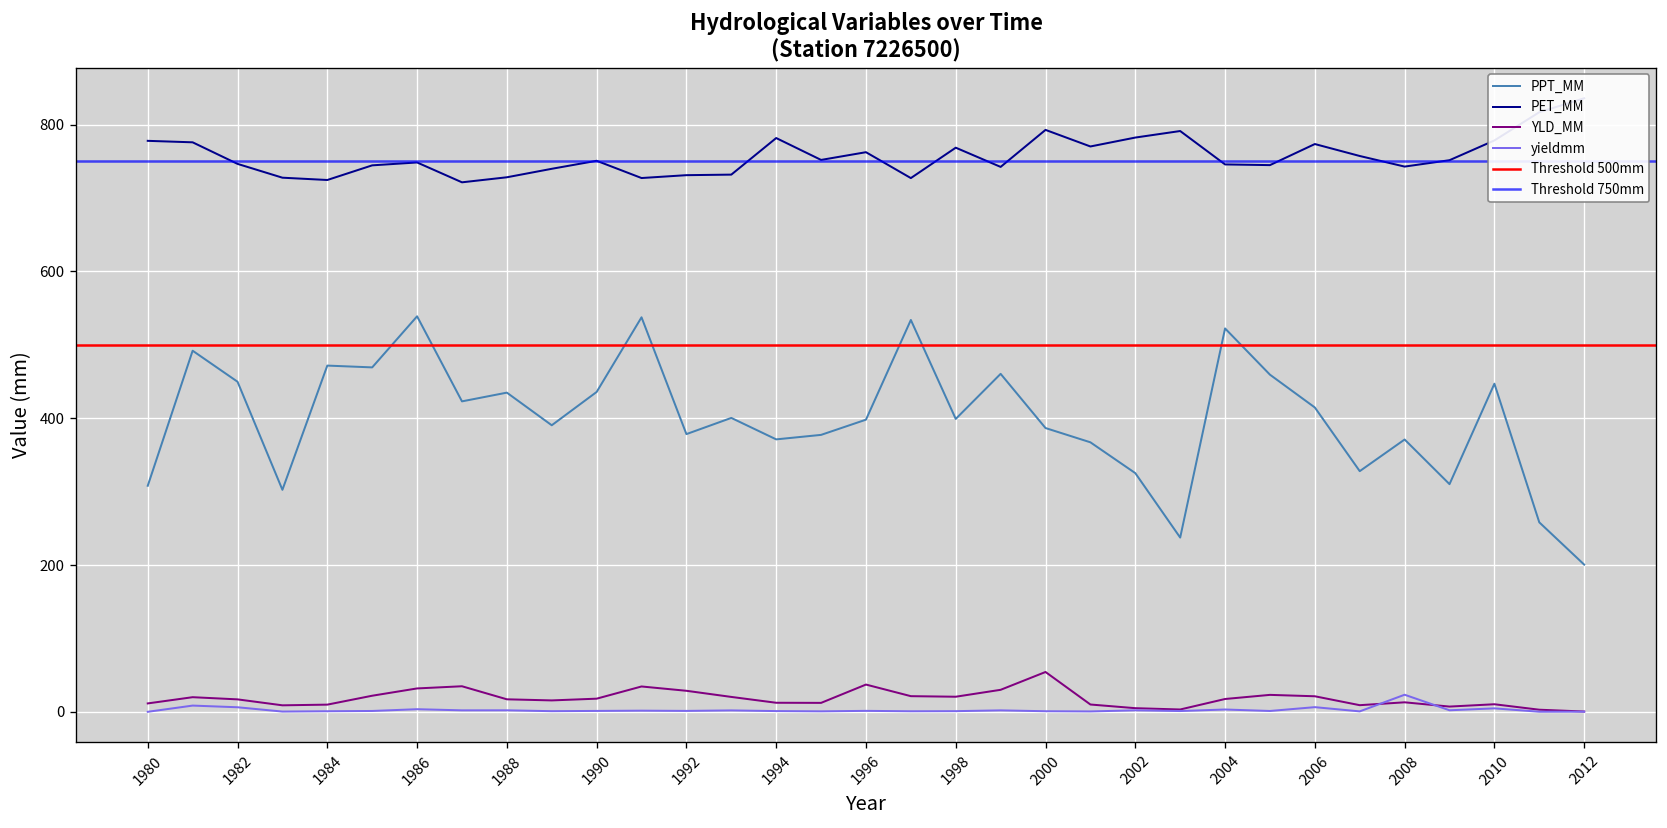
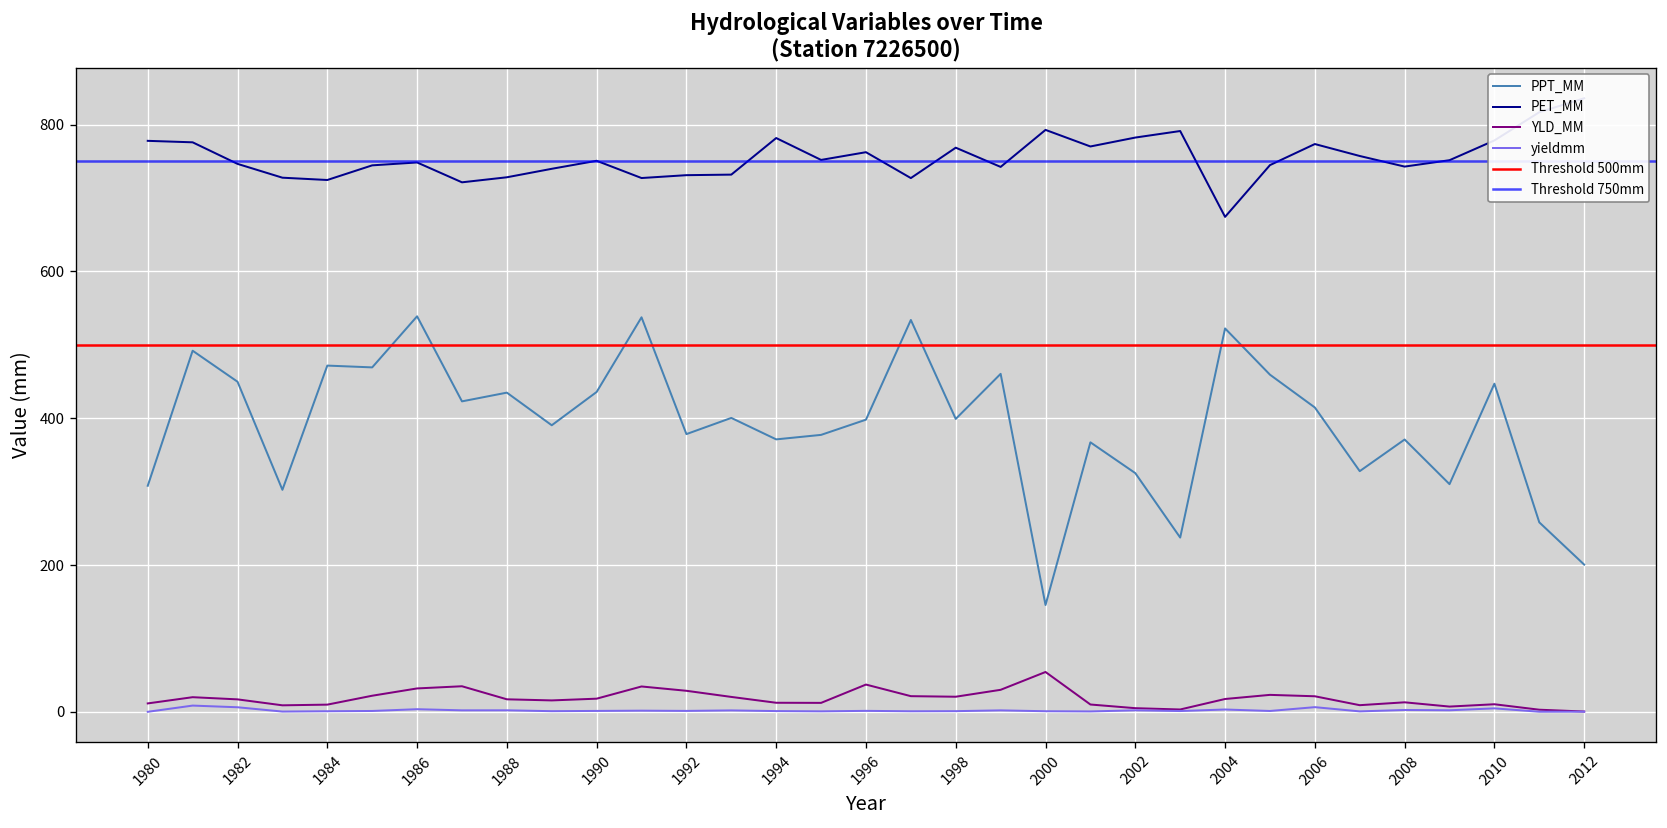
  {
    "PPT_MM": {
      "1980": 310,
      "1982": 450,
      "1984": 470,
      "1986": 540,
      "1988": 430,
      "1990": 440,
      "1992": 380,
      "1994": 370,
      "1996": 400,
      "1998": 400,
-     "2000": 390,
+     "2000": 150,
      "2002": 330,
      "2004": 520,
      "2006": 410,
      "2008": 370,
      "2010": 450,
      "2012": 200
    },
    "PET_MM": {
      "1980": 780,
      "1982": 750,
      "1984": 720,
      "1986": 750,
      "1988": 730,
      "1990": 750,
      "1992": 730,
      "1994": 780,
      "1996": 760,
      "1998": 770,
      "2000": 790,
      "2002": 780,
-     "2004": 750,
+     "2004": 670,
      "2006": 770,
      "2008": 740
    },
    "YLD_MM": {
      "1980": 10,
      "1982": 20,
      "1984": 10,
      "1986": 30,
      "1988": 20,
      "1990": 20,
      "1992": 30,
      "1994": 10,
      "1996": 40,
      "1998": 20,
      "2000": 50,
      "2004": 20,
      "2006": 20,
      "2008": 10,
      "2010": 10
    },
    "yieldmm": {
      "1980": 0,
      "1982": 10,
      "1984": 0,
      "1986": 0,
      "1988": 0,
      "1990": 0,
      "1992": 0,
      "1994": 0,
      "1996": 0,
      "1998": 0,
      "2000": 0,
      "2004": 0,
      "2006": 10,
-     "2008": 20,
+     "2008": 0,
      "2010": 0
    }
  }
